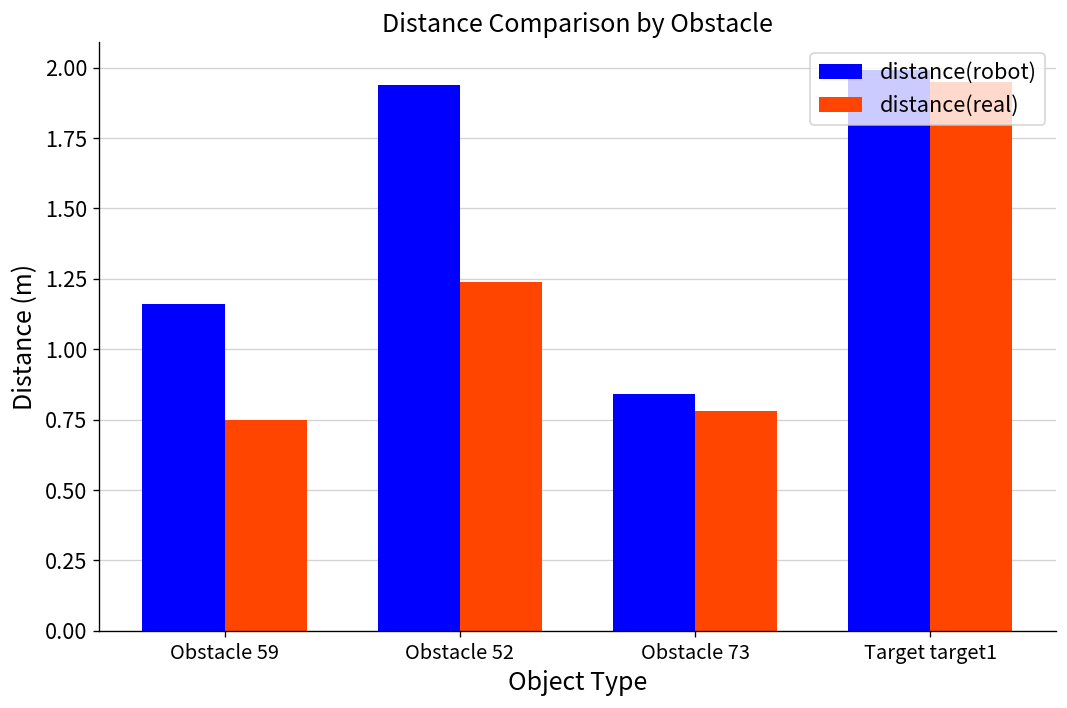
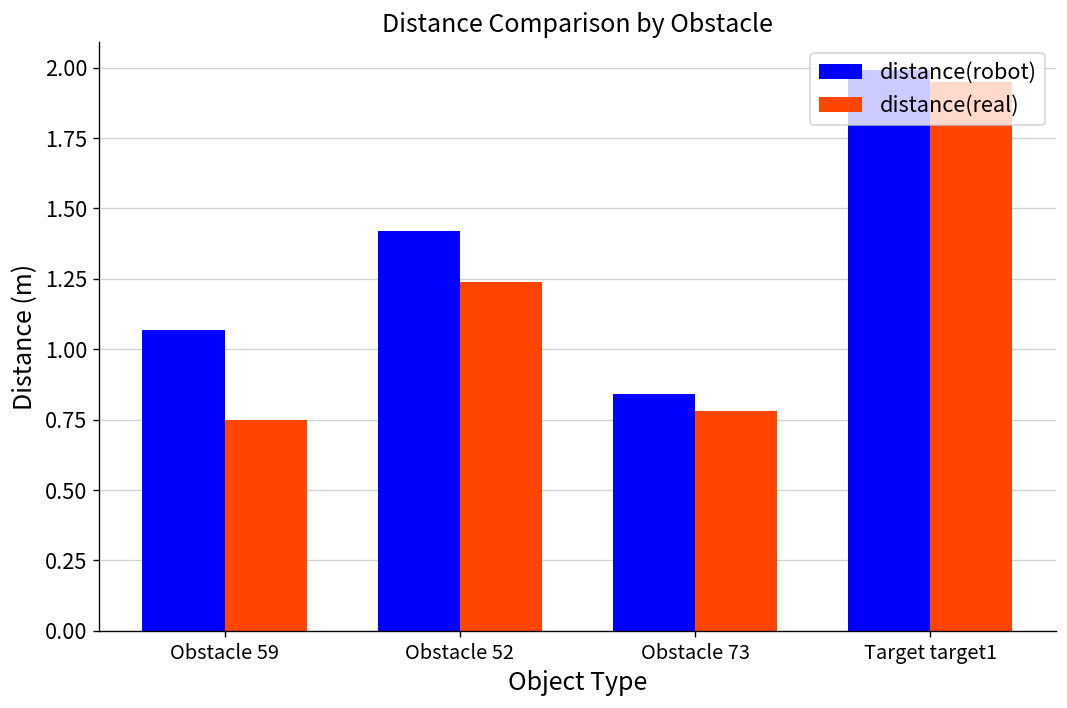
  {
    "distance(robot)": {
-     "Obstacle 59": 1.16,
-     "Obstacle 52": 1.94,
+     "Obstacle 59": 1.07,
+     "Obstacle 52": 1.42,
      "Obstacle 73": 0.84
    },
    "distance(real)": {
      "Obstacle 59": 0.75,
      "Obstacle 52": 1.24,
      "Obstacle 73": 0.78
    }
  }
